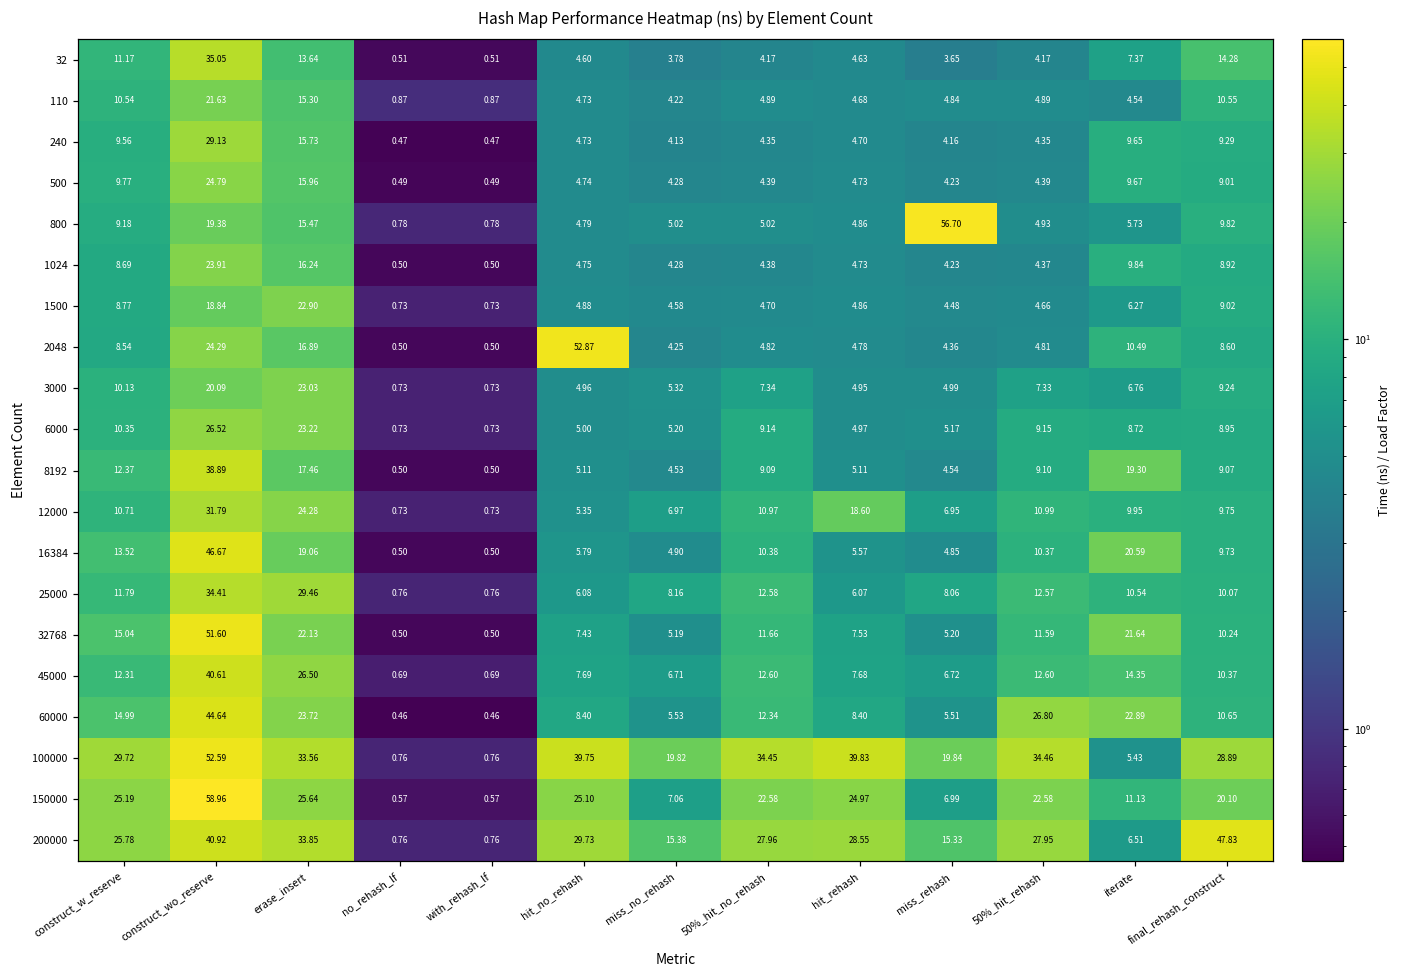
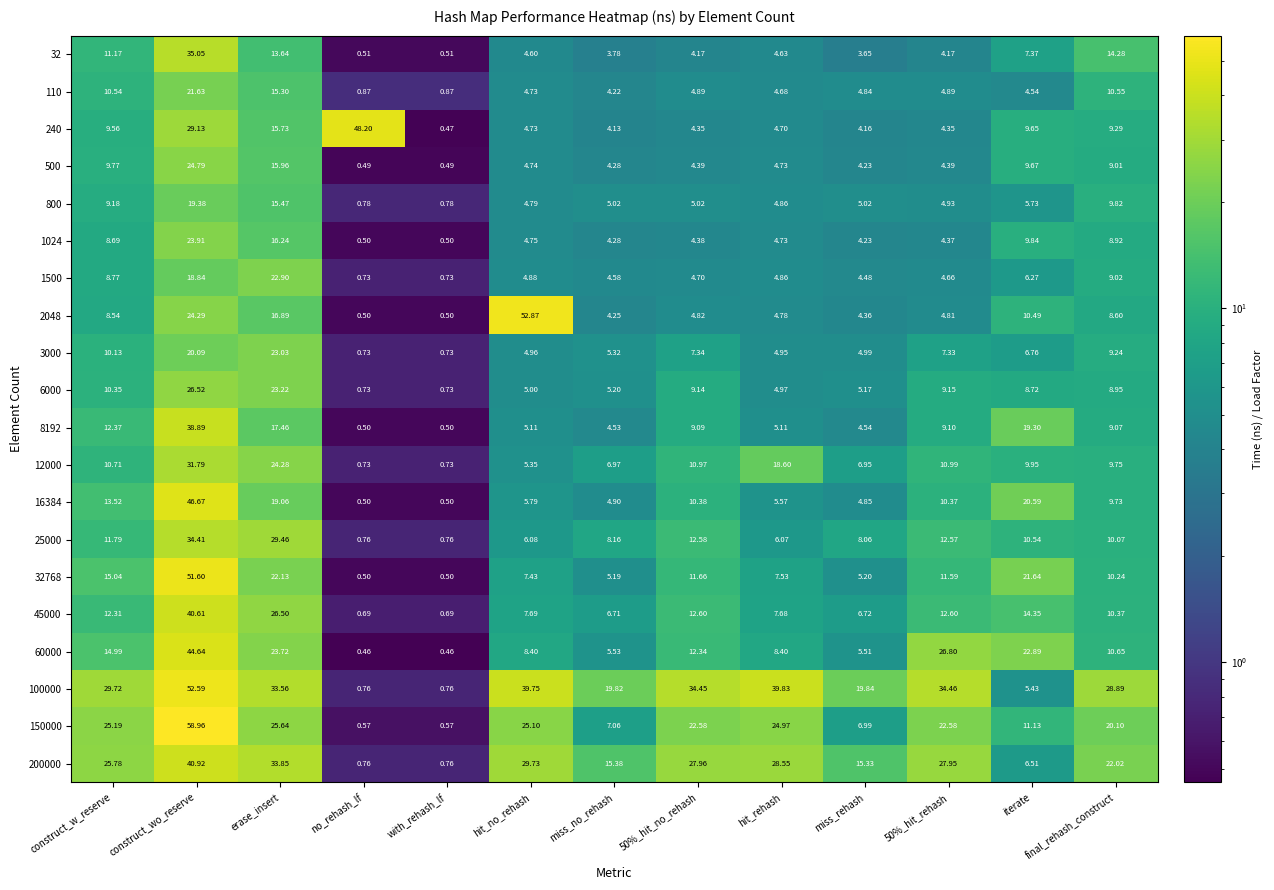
  {
    "240": {
      "construct_w_reserve": 9.56,
      "construct_wo_reserve": 29.13,
      "erase_insert": 15.73,
-     "no_rehash_lf": 0.47,
+     "no_rehash_lf": 48.20,
      "with_rehash_lf": 0.47,
      "hit_no_rehash": 4.73,
      "miss_no_rehash": 4.13,
      "50%_hit_no_rehash": 4.35,
      "hit_rehash": 4.70,
      "miss_rehash": 4.16,
      "50%_hit_rehash": 4.35,
      "iterate": 9.65,
      "final_rehash_construct": 9.29
    },
    "800": {
      "construct_w_reserve": 9.18,
      "construct_wo_reserve": 19.38,
      "erase_insert": 15.47,
      "no_rehash_lf": 0.78,
      "with_rehash_lf": 0.78,
      "hit_no_rehash": 4.79,
      "miss_no_rehash": 5.02,
      "50%_hit_no_rehash": 5.02,
      "hit_rehash": 4.86,
-     "miss_rehash": 56.70,
+     "miss_rehash": 5.02,
      "50%_hit_rehash": 4.93,
      "iterate": 5.73,
      "final_rehash_construct": 9.82
    },
    "200000": {
      "construct_w_reserve": 25.78,
      "construct_wo_reserve": 40.92,
      "erase_insert": 33.85,
      "no_rehash_lf": 0.76,
      "with_rehash_lf": 0.76,
      "hit_no_rehash": 29.73,
      "miss_no_rehash": 15.38,
      "50%_hit_no_rehash": 27.96,
      "hit_rehash": 28.55,
      "miss_rehash": 15.33,
      "50%_hit_rehash": 27.95,
      "iterate": 6.51,
-     "final_rehash_construct": 47.83
+     "final_rehash_construct": 22.02
    }
  }
